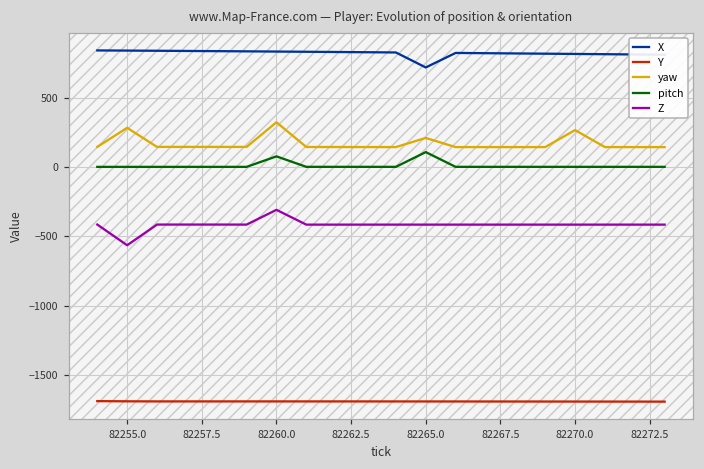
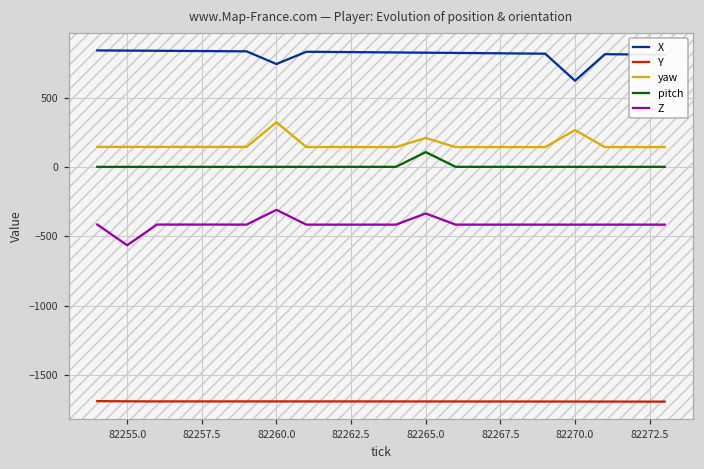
  {
    "X": {
      "82255.0": 840,
-     "82260.0": 830,
-     "82265.0": 720,
-     "82270.0": 810
+     "82260.0": 740,
+     "82265.0": 820,
+     "82270.0": 620
    },
    "Y": {
      "82255.0": -1690,
      "82260.0": -1690,
      "82265.0": -1690,
      "82270.0": -1690
    },
    "yaw": {
-     "82255.0": 280,
+     "82255.0": 140,
      "82260.0": 320,
      "82265.0": 210,
      "82270.0": 270
    },
    "pitch": {
      "82255.0": 0,
-     "82260.0": 80,
+     "82260.0": 0,
      "82265.0": 110,
      "82270.0": 0
    },
    "Z": {
      "82255.0": -560,
      "82260.0": -310,
-     "82265.0": -420,
+     "82265.0": -340,
      "82270.0": -420
    }
  }
